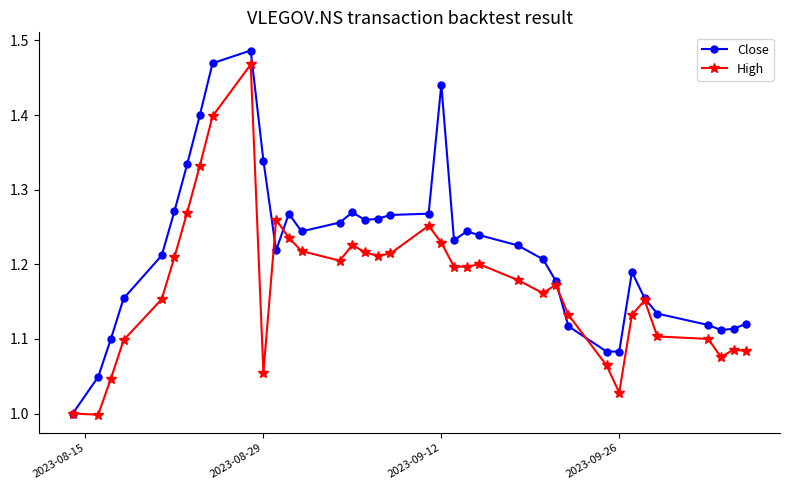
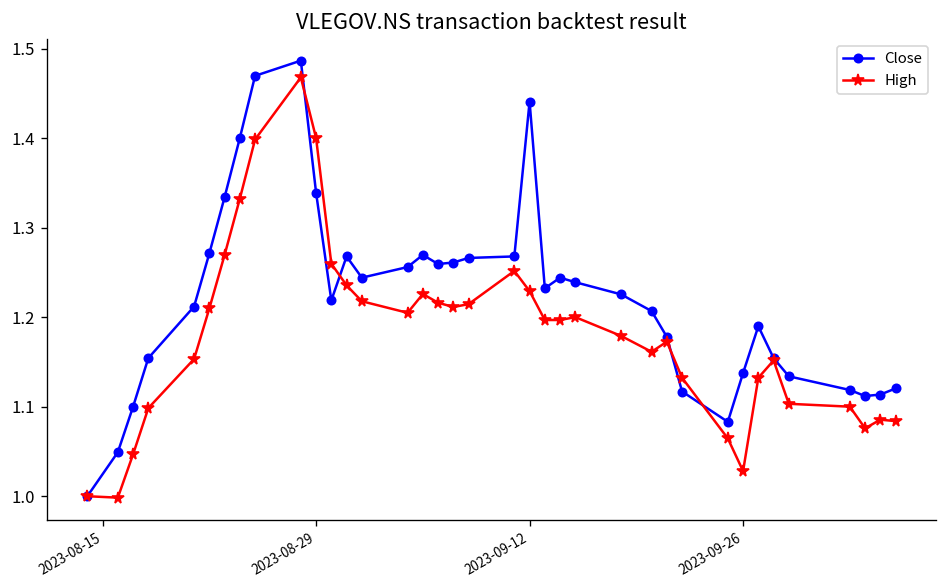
  {
    "Close": {
      "2023-08-29": 1.34,
      "2023-09-12": 1.44,
-     "2023-09-26": 1.08
+     "2023-09-26": 1.14
    },
    "High": {
-     "2023-08-29": 1.05,
+     "2023-08-29": 1.40,
      "2023-09-12": 1.23,
      "2023-09-26": 1.03
    }
  }
